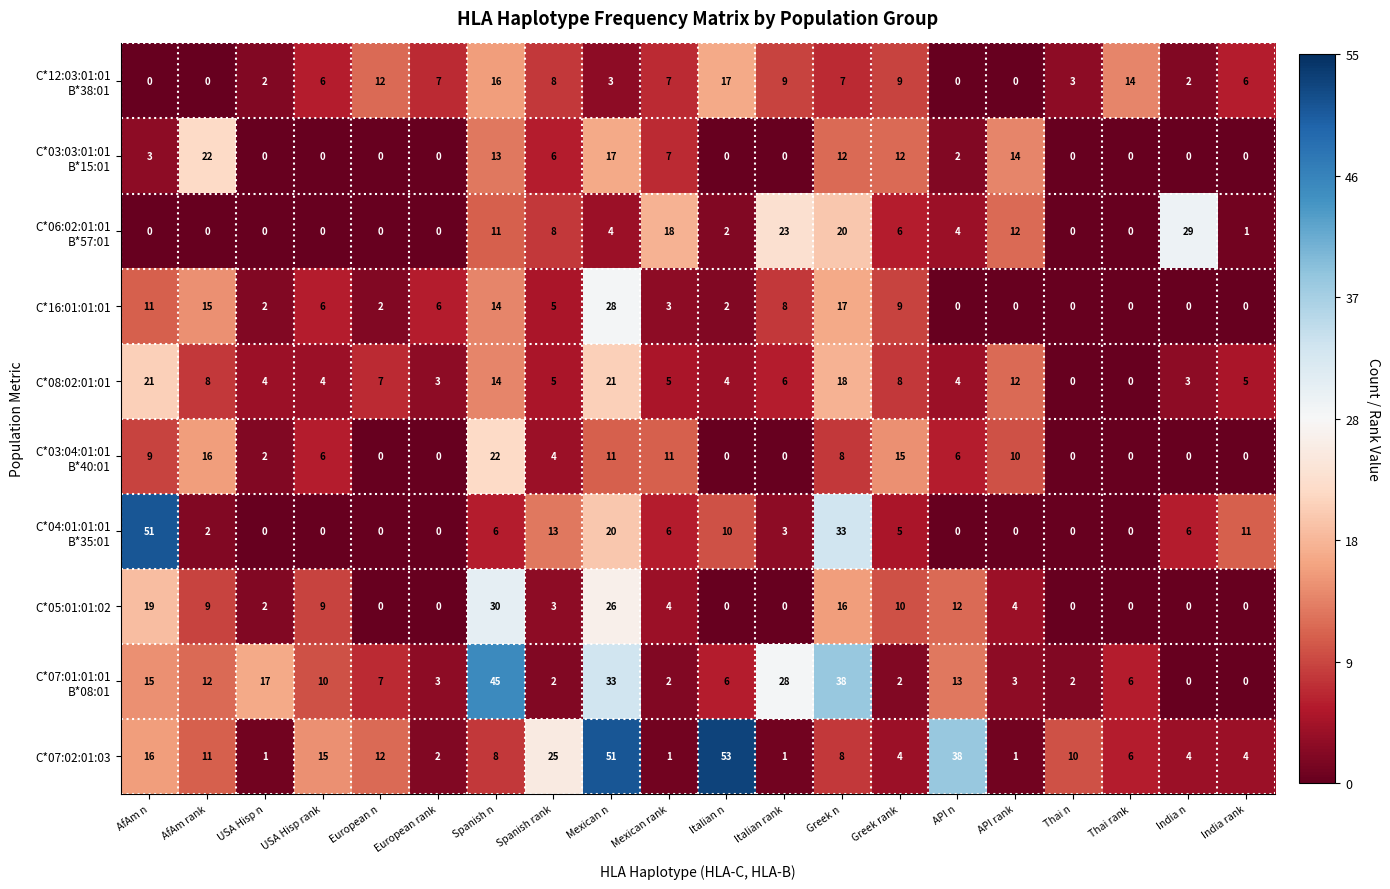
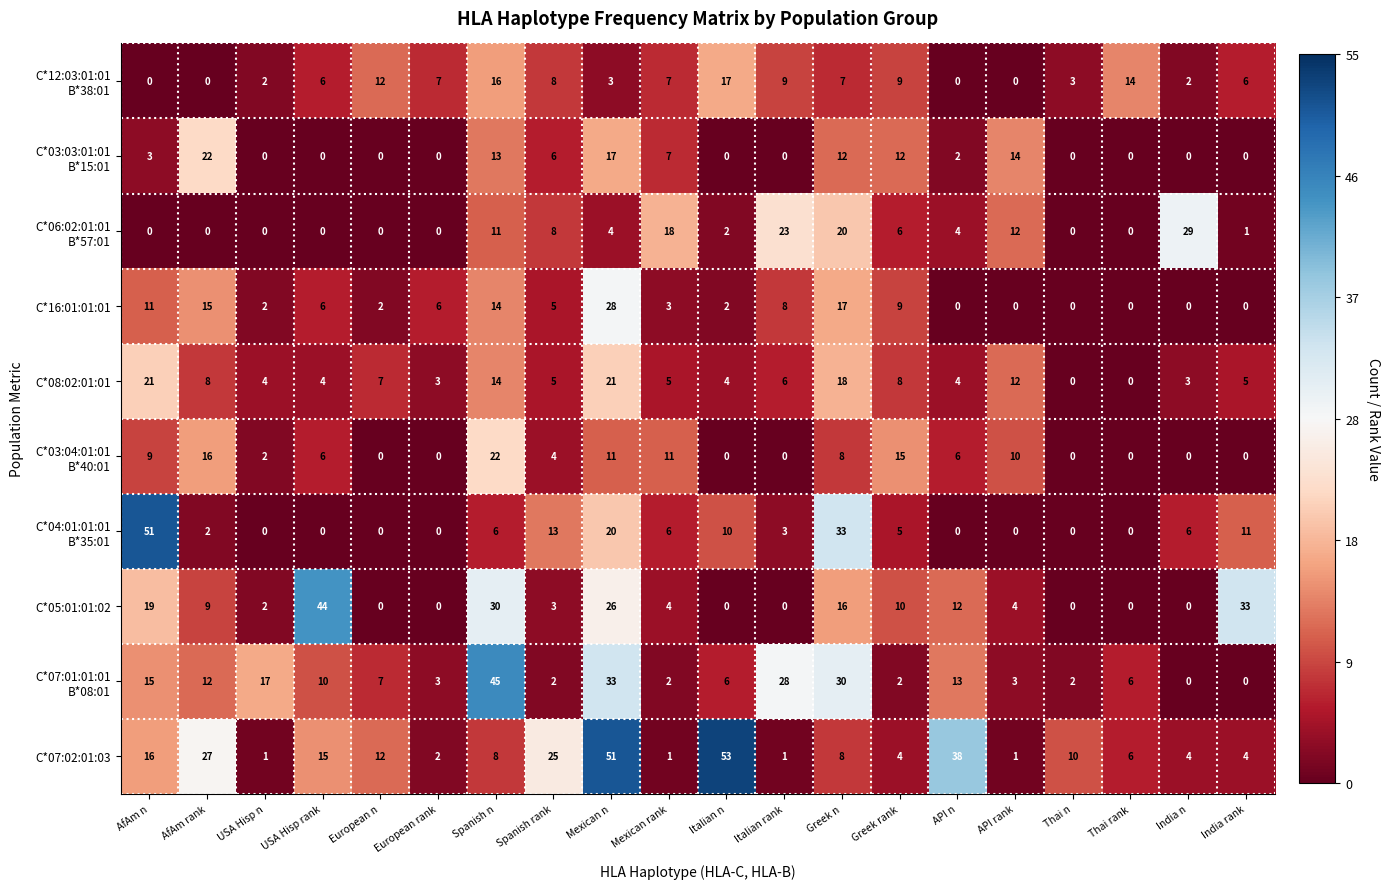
  {
    "C*12:03:01:01 B*38:01": {
      "AfAm n": 0,
      "AfAm rank": 0,
      "USA Hisp n": 2,
      "USA Hisp rank": 6,
      "European n": 12,
      "European rank": 7,
      "Spanish n": 16,
      "Spanish rank": 8,
      "Mexican n": 3,
      "Mexican rank": 7,
      "Italian n": 17,
      "Italian rank": 9,
      "Greek n": 7,
      "Greek rank": 9,
      "API n": 0,
      "API rank": 0,
      "Thai n": 3,
      "Thai rank": 14,
      "India n": 2,
      "India rank": 6
    },
    "C*03:03:01:01 B*15:01": {
      "AfAm n": 3,
      "AfAm rank": 22,
      "USA Hisp n": 0,
      "USA Hisp rank": 0,
      "European n": 0,
      "European rank": 0,
      "Spanish n": 13,
      "Spanish rank": 6,
      "Mexican n": 17,
      "Mexican rank": 7,
      "Italian n": 0,
      "Italian rank": 0,
      "Greek n": 12,
      "Greek rank": 12,
      "API n": 2,
      "API rank": 14,
      "Thai n": 0,
      "Thai rank": 0,
      "India n": 0,
      "India rank": 0
    },
    "C*06:02:01:01 B*57:01": {
      "AfAm n": 0,
      "AfAm rank": 0,
      "USA Hisp n": 0,
      "USA Hisp rank": 0,
      "European n": 0,
      "European rank": 0,
      "Spanish n": 11,
      "Spanish rank": 8,
      "Mexican n": 4,
      "Mexican rank": 18,
      "Italian n": 2,
      "Italian rank": 23,
      "Greek n": 20,
      "Greek rank": 6,
      "API n": 4,
      "API rank": 12,
      "Thai n": 0,
      "Thai rank": 0,
      "India n": 29,
      "India rank": 1
    },
    "C*16:01:01:01": {
      "AfAm n": 11,
      "AfAm rank": 15,
      "USA Hisp n": 2,
      "USA Hisp rank": 6,
      "European n": 2,
      "European rank": 6,
      "Spanish n": 14,
      "Spanish rank": 5,
      "Mexican n": 28,
      "Mexican rank": 3,
      "Italian n": 2,
      "Italian rank": 8,
      "Greek n": 17,
      "Greek rank": 9,
      "API n": 0,
      "API rank": 0,
      "Thai n": 0,
      "Thai rank": 0,
      "India n": 0,
      "India rank": 0
    },
    "C*08:02:01:01": {
      "AfAm n": 21,
      "AfAm rank": 8,
      "USA Hisp n": 4,
      "USA Hisp rank": 4,
      "European n": 7,
      "European rank": 3,
      "Spanish n": 14,
      "Spanish rank": 5,
      "Mexican n": 21,
      "Mexican rank": 5,
      "Italian n": 4,
      "Italian rank": 6,
      "Greek n": 18,
      "Greek rank": 8,
      "API n": 4,
      "API rank": 12,
      "Thai n": 0,
      "Thai rank": 0,
      "India n": 3,
      "India rank": 5
    },
    "C*03:04:01:01 B*40:01": {
      "AfAm n": 9,
      "AfAm rank": 16,
      "USA Hisp n": 2,
      "USA Hisp rank": 6,
      "European n": 0,
      "European rank": 0,
      "Spanish n": 22,
      "Spanish rank": 4,
      "Mexican n": 11,
      "Mexican rank": 11,
      "Italian n": 0,
      "Italian rank": 0,
      "Greek n": 8,
      "Greek rank": 15,
      "API n": 6,
      "API rank": 10,
      "Thai n": 0,
      "Thai rank": 0,
      "India n": 0,
      "India rank": 0
    },
    "C*04:01:01:01 B*35:01": {
      "AfAm n": 51,
      "AfAm rank": 2,
      "USA Hisp n": 0,
      "USA Hisp rank": 0,
      "European n": 0,
      "European rank": 0,
      "Spanish n": 6,
      "Spanish rank": 13,
      "Mexican n": 20,
      "Mexican rank": 6,
      "Italian n": 10,
      "Italian rank": 3,
      "Greek n": 33,
      "Greek rank": 5,
      "API n": 0,
      "API rank": 0,
      "Thai n": 0,
      "Thai rank": 0,
      "India n": 6,
      "India rank": 11
    },
    "C*05:01:01:02": {
      "AfAm n": 19,
      "AfAm rank": 9,
      "USA Hisp n": 2,
-     "USA Hisp rank": 9,
+     "USA Hisp rank": 44,
      "European n": 0,
      "European rank": 0,
      "Spanish n": 30,
      "Spanish rank": 3,
      "Mexican n": 26,
      "Mexican rank": 4,
      "Italian n": 0,
      "Italian rank": 0,
      "Greek n": 16,
      "Greek rank": 10,
      "API n": 12,
      "API rank": 4,
      "Thai n": 0,
      "Thai rank": 0,
      "India n": 0,
-     "India rank": 0
+     "India rank": 33
    },
    "C*07:01:01:01 B*08:01": {
      "AfAm n": 15,
      "AfAm rank": 12,
      "USA Hisp n": 17,
      "USA Hisp rank": 10,
      "European n": 7,
      "European rank": 3,
      "Spanish n": 45,
      "Spanish rank": 2,
      "Mexican n": 33,
      "Mexican rank": 2,
      "Italian n": 6,
      "Italian rank": 28,
-     "Greek n": 38,
+     "Greek n": 30,
      "Greek rank": 2,
      "API n": 13,
      "API rank": 3,
      "Thai n": 2,
      "Thai rank": 6,
      "India n": 0,
      "India rank": 0
    },
    "C*07:02:01:03": {
      "AfAm n": 16,
-     "AfAm rank": 11,
+     "AfAm rank": 27,
      "USA Hisp n": 1,
      "USA Hisp rank": 15,
      "European n": 12,
      "European rank": 2,
      "Spanish n": 8,
      "Spanish rank": 25,
      "Mexican n": 51,
      "Mexican rank": 1,
      "Italian n": 53,
      "Italian rank": 1,
      "Greek n": 8,
      "Greek rank": 4,
      "API n": 38,
      "API rank": 1,
      "Thai n": 10,
      "Thai rank": 6,
      "India n": 4,
      "India rank": 4
    }
  }
